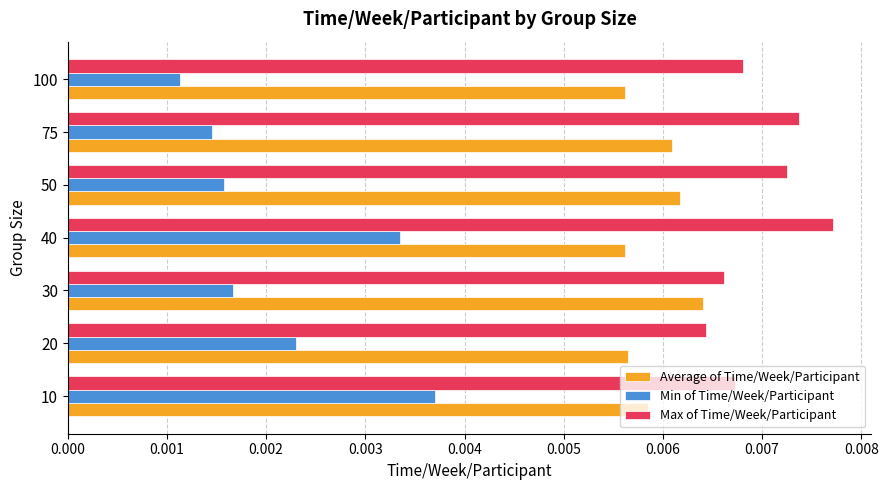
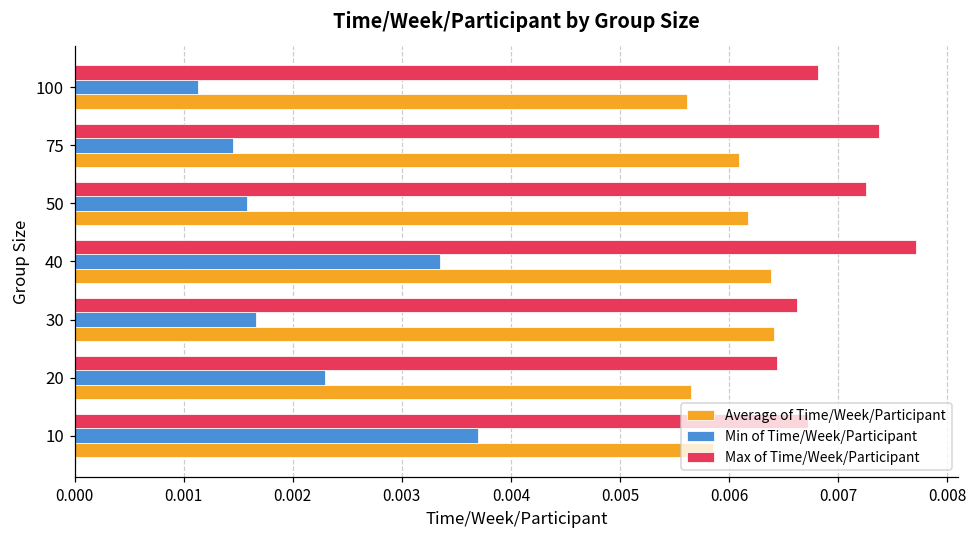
  {
    "Average of Time/Week/Participant": {
      "100": 0.0056,
      "75": 0.0061,
      "50": 0.0062,
-     "40": 0.0056,
+     "40": 0.0064,
      "30": 0.0064,
      "20": 0.0056
    },
    "Min of Time/Week/Participant": {
      "100": 0.0011,
      "75": 0.0015,
      "50": 0.0016,
      "40": 0.0034,
      "30": 0.0017,
      "20": 0.0023,
      "10": 0.0037
    },
    "Max of Time/Week/Participant": {
      "100": 0.0068,
      "75": 0.0074,
      "50": 0.0073,
      "40": 0.0077,
      "30": 0.0066,
      "20": 0.0064
    }
  }
